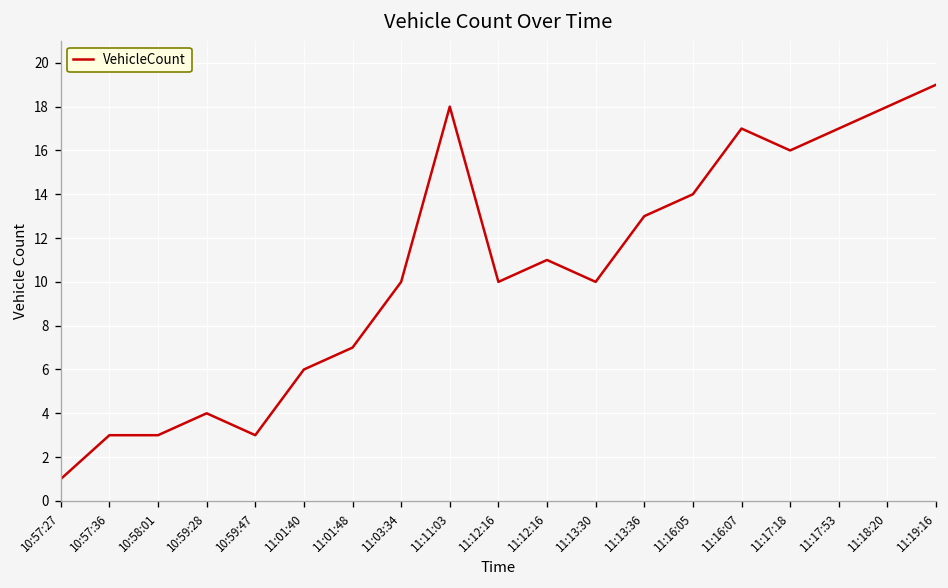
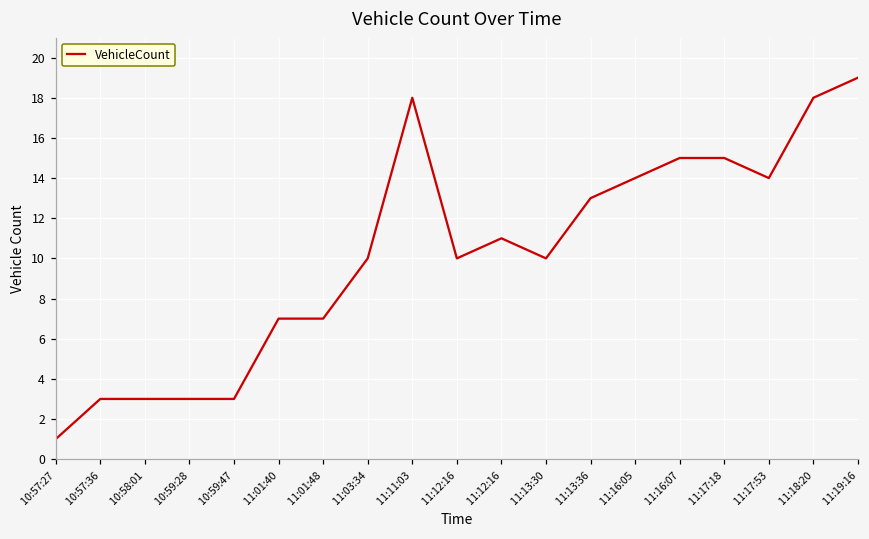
  {
    "10:57:27": 1,
    "10:57:36": 3,
    "10:58:01": 3,
-   "10:59:28": 4,
+   "10:59:28": 3,
    "10:59:47": 3,
-   "11:01:40": 6,
+   "11:01:40": 7,
    "11:01:48": 7,
    "11:03:34": 10,
    "11:11:03": 18,
    "11:13:30": 10,
    "11:13:36": 13,
    "11:16:05": 14,
-   "11:16:07": 17,
-   "11:17:18": 16,
-   "11:17:53": 17,
+   "11:16:07": 15,
+   "11:17:18": 15,
+   "11:17:53": 14,
    "11:18:20": 18,
    "11:19:16": 19
  }
